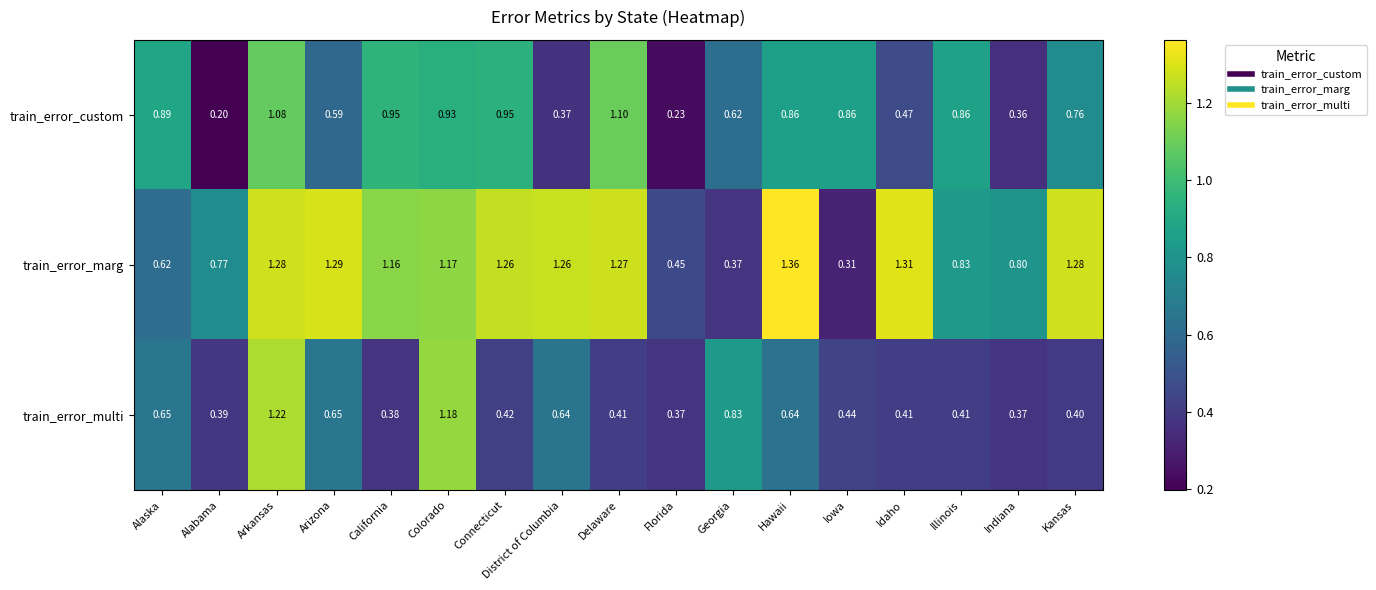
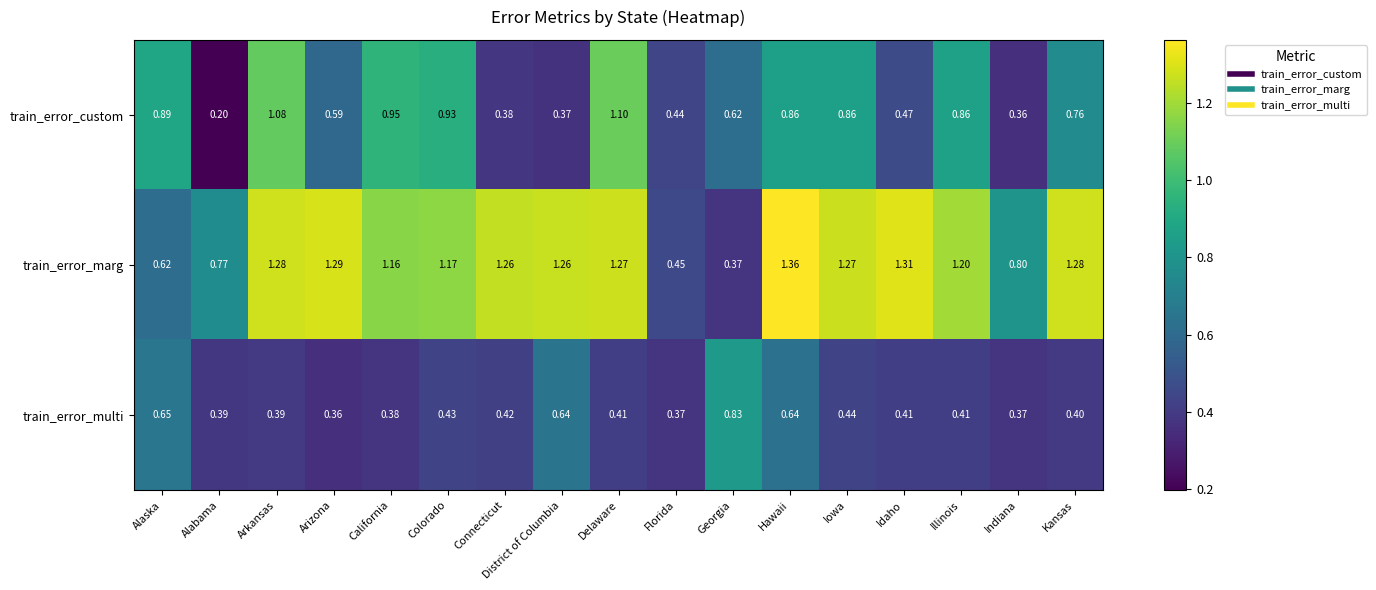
  {
    "train_error_custom": {
      "Alaska": 0.89,
      "Alabama": 0.20,
      "Arkansas": 1.08,
      "Arizona": 0.59,
      "California": 0.95,
      "Colorado": 0.93,
-     "Connecticut": 0.95,
+     "Connecticut": 0.38,
      "District of Columbia": 0.37,
      "Delaware": 1.10,
-     "Florida": 0.23,
+     "Florida": 0.44,
      "Georgia": 0.62,
      "Hawaii": 0.86,
      "Iowa": 0.86,
      "Idaho": 0.47,
      "Illinois": 0.86,
      "Indiana": 0.36,
      "Kansas": 0.76
    },
    "train_error_marg": {
      "Alaska": 0.62,
      "Alabama": 0.77,
      "Arkansas": 1.28,
      "Arizona": 1.29,
      "California": 1.16,
      "Colorado": 1.17,
      "Connecticut": 1.26,
      "District of Columbia": 1.26,
      "Delaware": 1.27,
      "Florida": 0.45,
      "Georgia": 0.37,
      "Hawaii": 1.36,
-     "Iowa": 0.31,
+     "Iowa": 1.27,
      "Idaho": 1.31,
-     "Illinois": 0.83,
+     "Illinois": 1.20,
      "Indiana": 0.80,
      "Kansas": 1.28
    },
    "train_error_multi": {
      "Alaska": 0.65,
      "Alabama": 0.39,
-     "Arkansas": 1.22,
-     "Arizona": 0.65,
+     "Arkansas": 0.39,
+     "Arizona": 0.36,
      "California": 0.38,
-     "Colorado": 1.18,
+     "Colorado": 0.43,
      "Connecticut": 0.42,
      "District of Columbia": 0.64,
      "Delaware": 0.41,
      "Florida": 0.37,
      "Georgia": 0.83,
      "Hawaii": 0.64,
      "Iowa": 0.44,
      "Idaho": 0.41,
      "Illinois": 0.41,
      "Indiana": 0.37,
      "Kansas": 0.40
    }
  }
